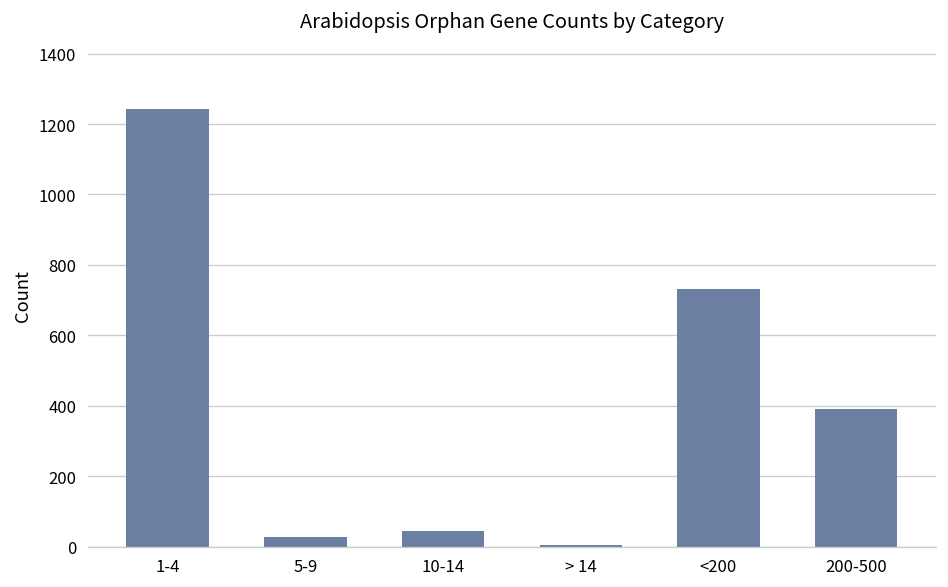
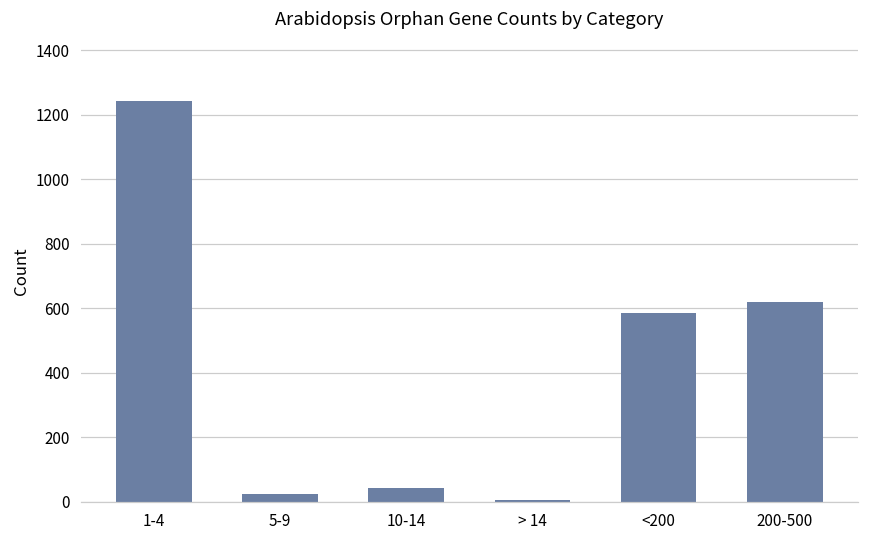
  {
    "1-4": 1240,
    "5-9": 30,
    "10-14": 40,
-   "<200": 730,
-   "200-500": 390
+   "<200": 590,
+   "200-500": 620
  }
